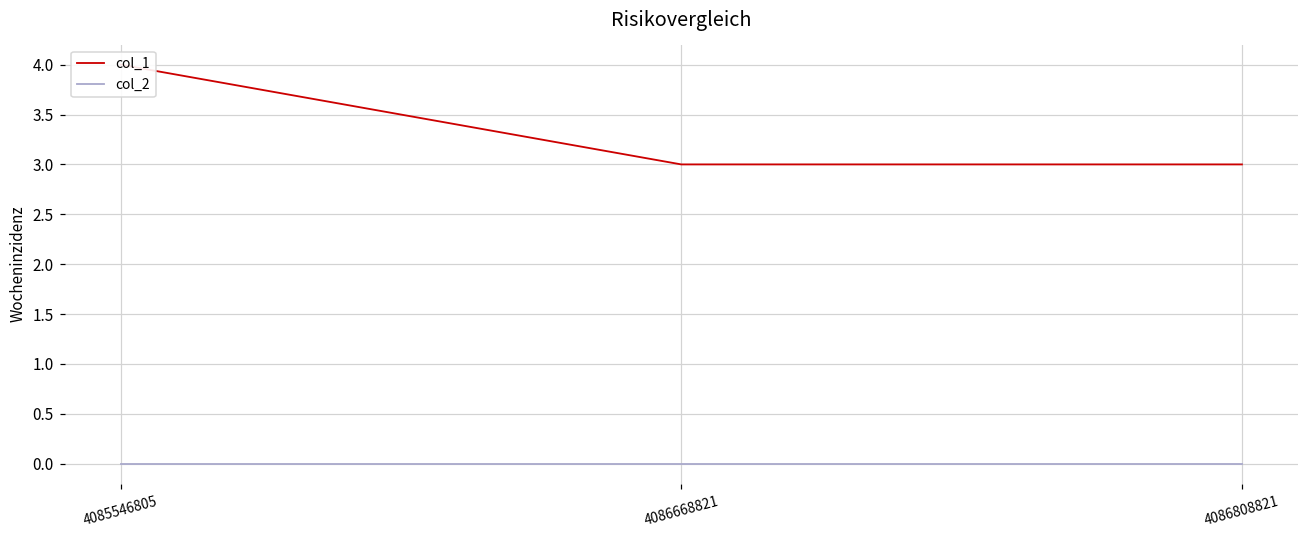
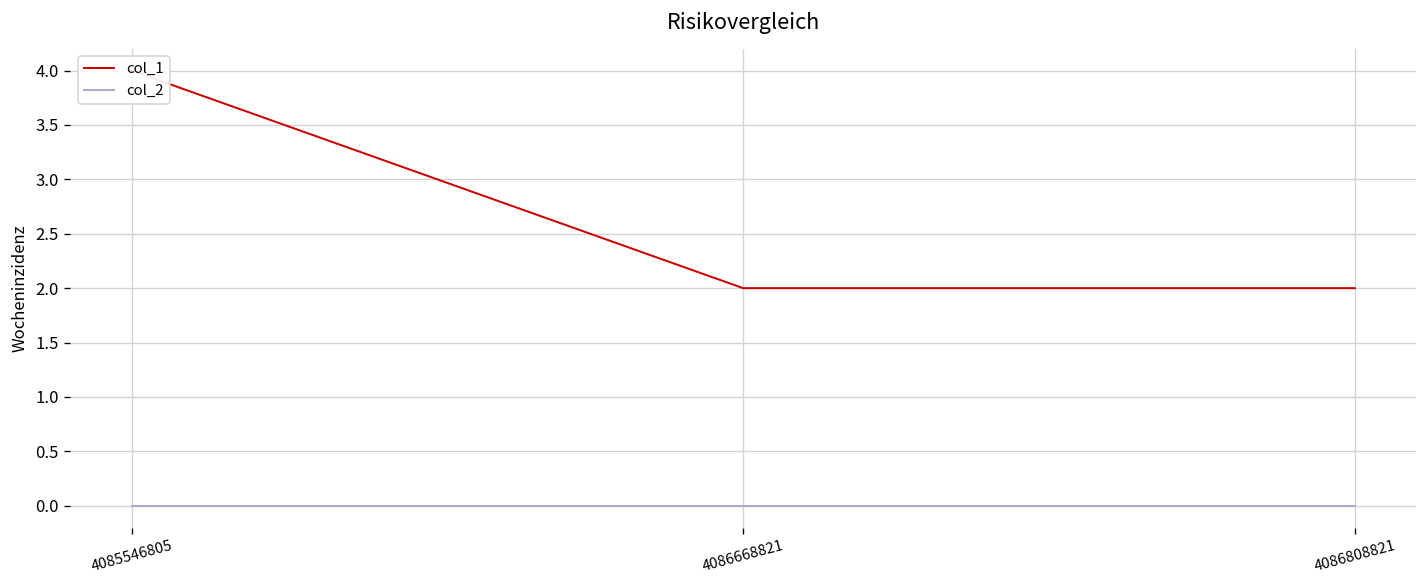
  {
    "col_1": {
-     "4086668821": 3,
-     "4086808821": 3
+     "4086668821": 2,
+     "4086808821": 2
    },
    "col_2": {
      "4085546805": 0,
      "4086668821": 0,
      "4086808821": 0
    }
  }
